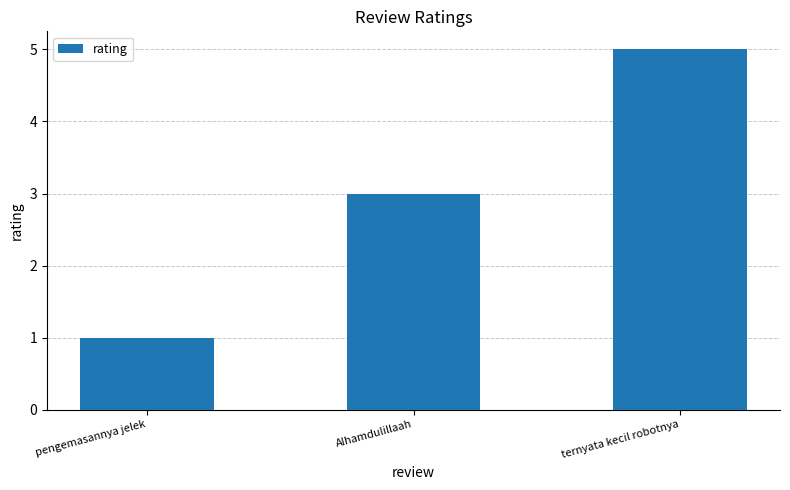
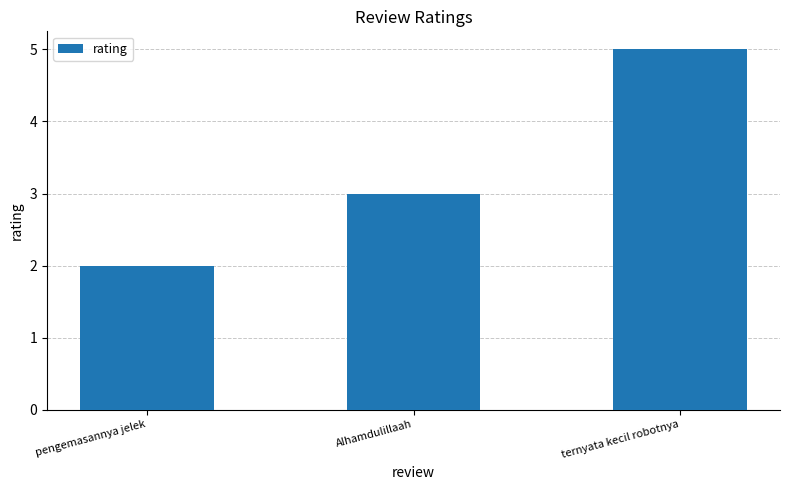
  {
-   "pengemasannya jelek": 1,
+   "pengemasannya jelek": 2,
    "Alhamdulillaah": 3,
    "ternyata kecil robotnya": 5
  }
